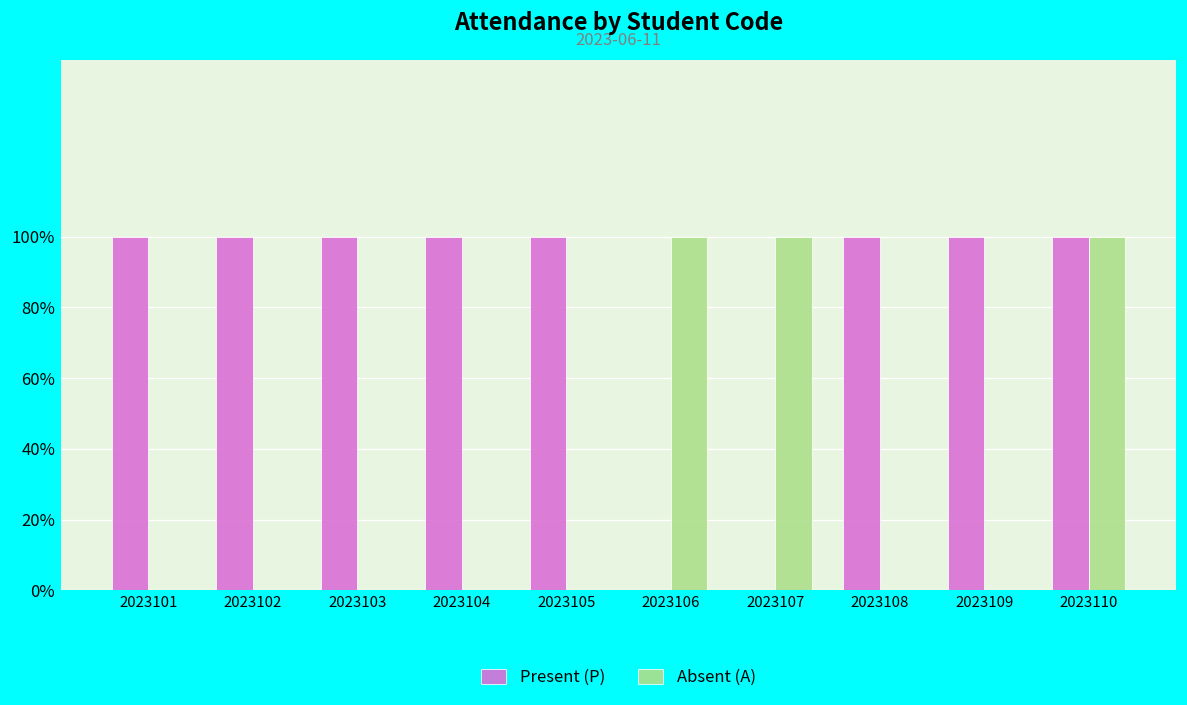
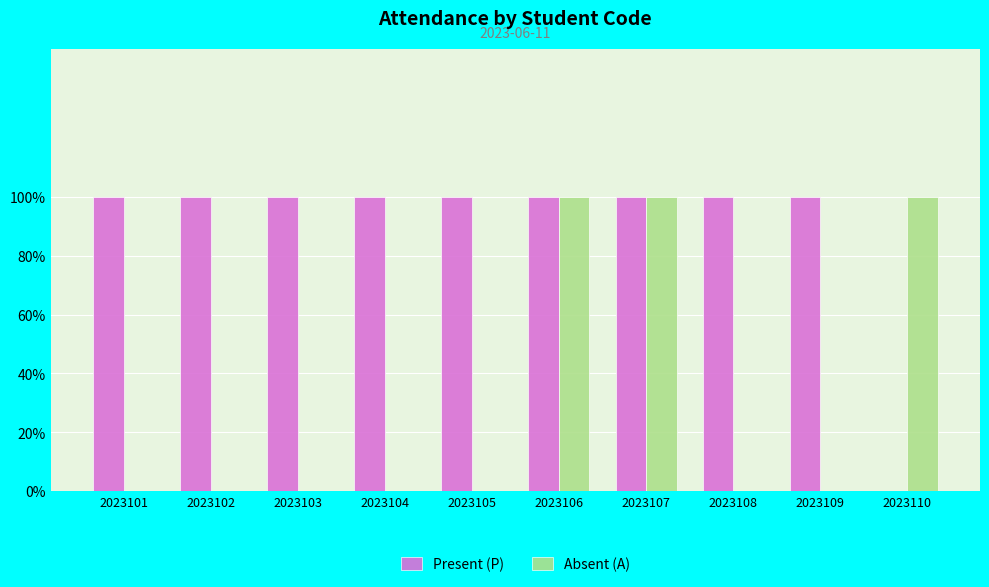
  {
    "Present (P)": {
      "2023101": "100%",
      "2023102": "100%",
      "2023103": "100%",
      "2023104": "100%",
      "2023105": "100%",
-     "2023106": "0%",
-     "2023107": "0%",
+     "2023106": "100%",
+     "2023107": "100%",
      "2023108": "100%",
      "2023109": "100%",
-     "2023110": "100%"
+     "2023110": "0%"
    },
    "Absent (A)": {
      "2023101": "0%",
      "2023102": "0%",
      "2023103": "0%",
      "2023104": "0%",
      "2023105": "0%",
      "2023106": "100%",
      "2023107": "100%",
      "2023108": "0%",
      "2023109": "0%",
      "2023110": "100%"
    }
  }
